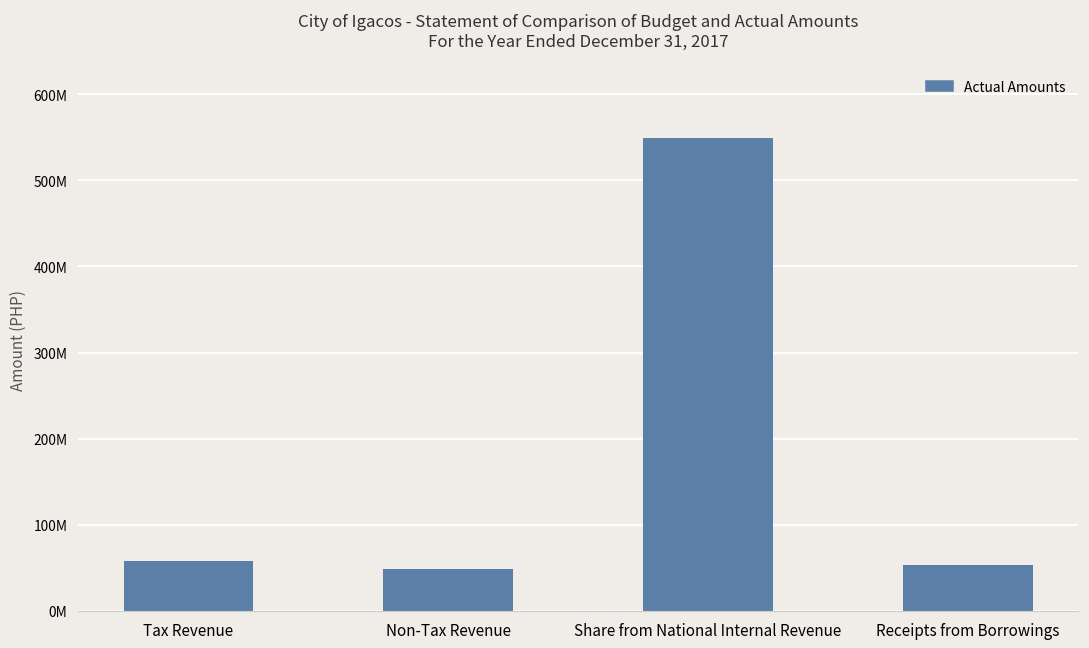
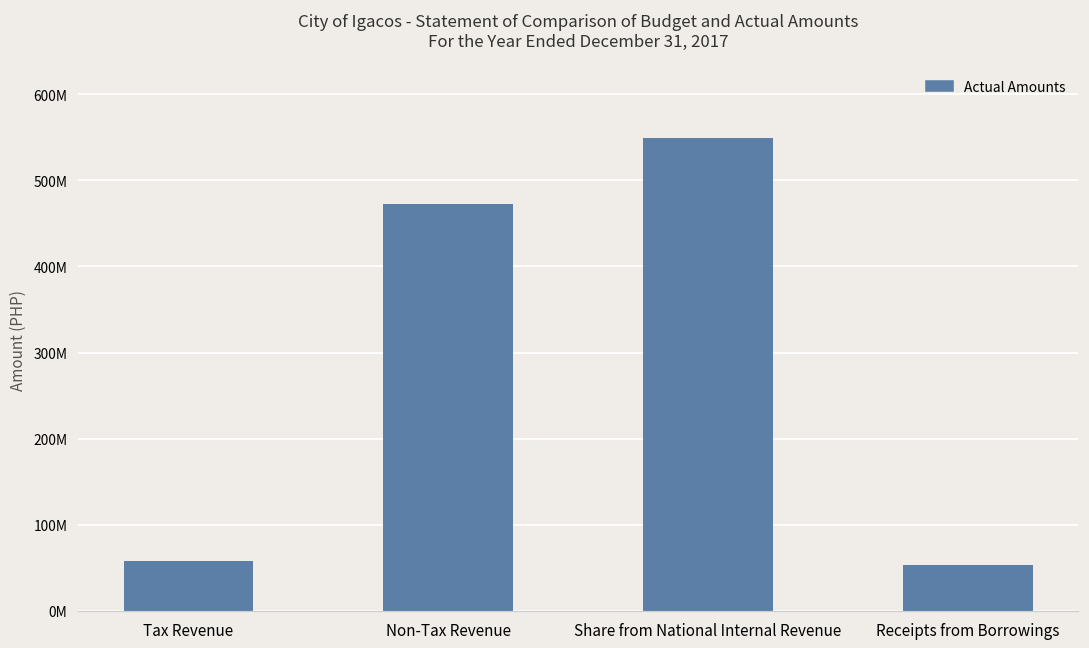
  {
    "Tax Revenue": 60000000,
-   "Non-Tax Revenue": 50000000,
+   "Non-Tax Revenue": 470000000,
    "Share from National Internal Revenue": 550000000,
    "Receipts from Borrowings": 50000000
  }
